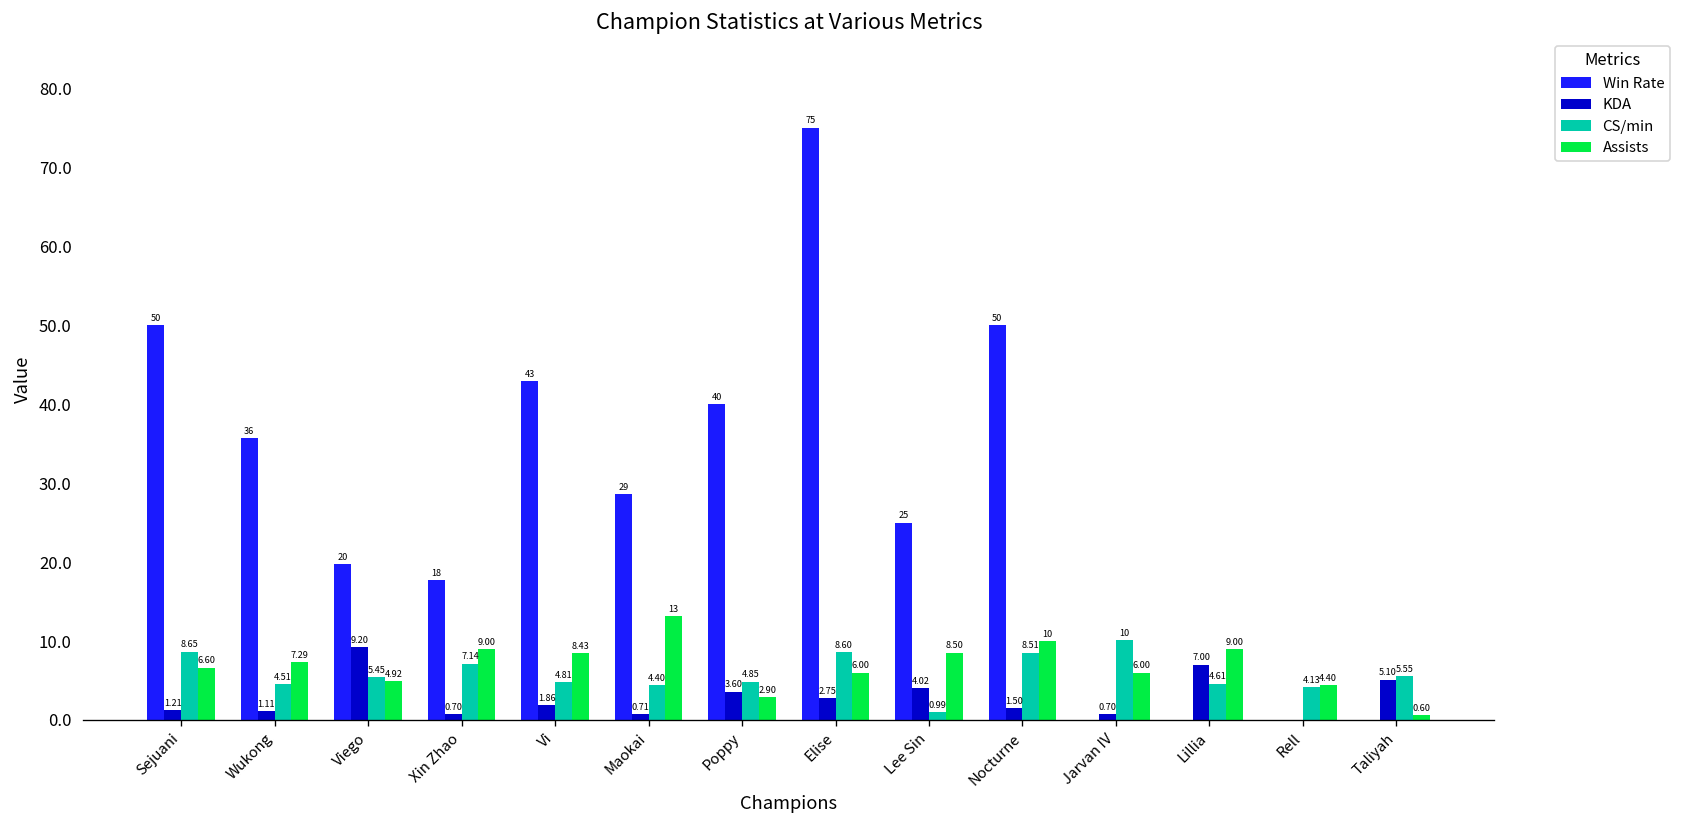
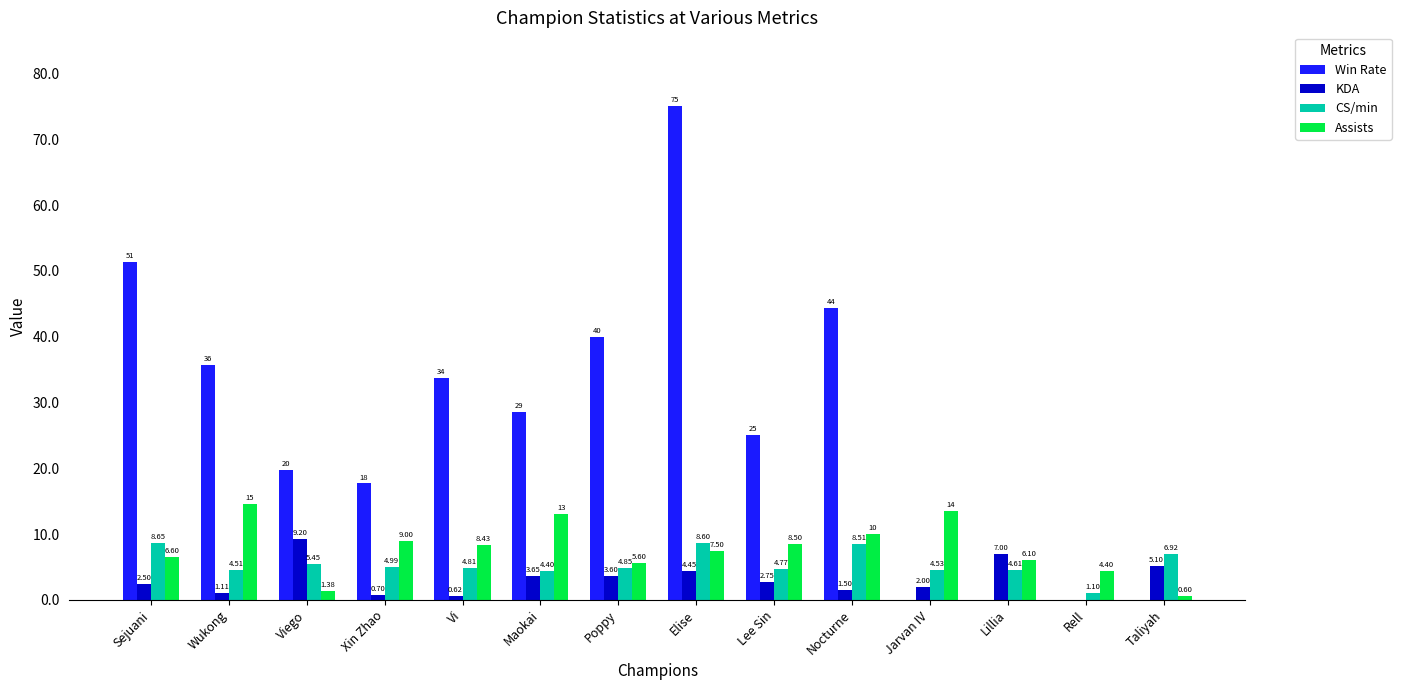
  {
    "Win Rate": {
-     "Sejuani": 50,
+     "Sejuani": 51,
      "Wukong": 36,
      "Viego": 20,
      "Xin Zhao": 18,
-     "Vi": 43,
+     "Vi": 34,
      "Maokai": 29,
      "Poppy": 40,
      "Elise": 75,
      "Lee Sin": 25,
-     "Nocturne": 50
+     "Nocturne": 44
    },
    "KDA": {
-     "Sejuani": 1.21,
+     "Sejuani": 2.50,
      "Wukong": 1.11,
      "Viego": 9.20,
      "Xin Zhao": 0.70,
-     "Vi": 1.86,
-     "Maokai": 0.71,
+     "Vi": 0.62,
+     "Maokai": 3.65,
      "Poppy": 3.60,
-     "Elise": 2.75,
-     "Lee Sin": 4.02,
+     "Elise": 4.45,
+     "Lee Sin": 2.75,
      "Nocturne": 1.50,
-     "Jarvan IV": 0.70,
+     "Jarvan IV": 2.00,
      "Lillia": 7.00,
      "Taliyah": 5.10
    },
    "CS/min": {
      "Sejuani": 8.65,
      "Wukong": 4.51,
      "Viego": 5.45,
-     "Xin Zhao": 7.14,
+     "Xin Zhao": 4.99,
      "Vi": 4.81,
      "Maokai": 4.40,
      "Poppy": 4.85,
      "Elise": 8.60,
-     "Lee Sin": 0.99,
+     "Lee Sin": 4.77,
      "Nocturne": 8.51,
-     "Jarvan IV": 10,
+     "Jarvan IV": 4.53,
      "Lillia": 4.61,
-     "Rell": 4.13,
-     "Taliyah": 5.55
+     "Rell": 1.10,
+     "Taliyah": 6.92
    },
    "Assists": {
      "Sejuani": 6.60,
-     "Wukong": 7.29,
-     "Viego": 4.92,
+     "Wukong": 15,
+     "Viego": 1.38,
      "Xin Zhao": 9.00,
      "Vi": 8.43,
      "Maokai": 13,
-     "Poppy": 2.90,
-     "Elise": 6.00,
+     "Poppy": 5.60,
+     "Elise": 7.50,
      "Lee Sin": 8.50,
      "Nocturne": 10,
-     "Jarvan IV": 6.00,
-     "Lillia": 9.00,
+     "Jarvan IV": 14,
+     "Lillia": 6.10,
      "Rell": 4.40,
      "Taliyah": 0.60
    }
  }
